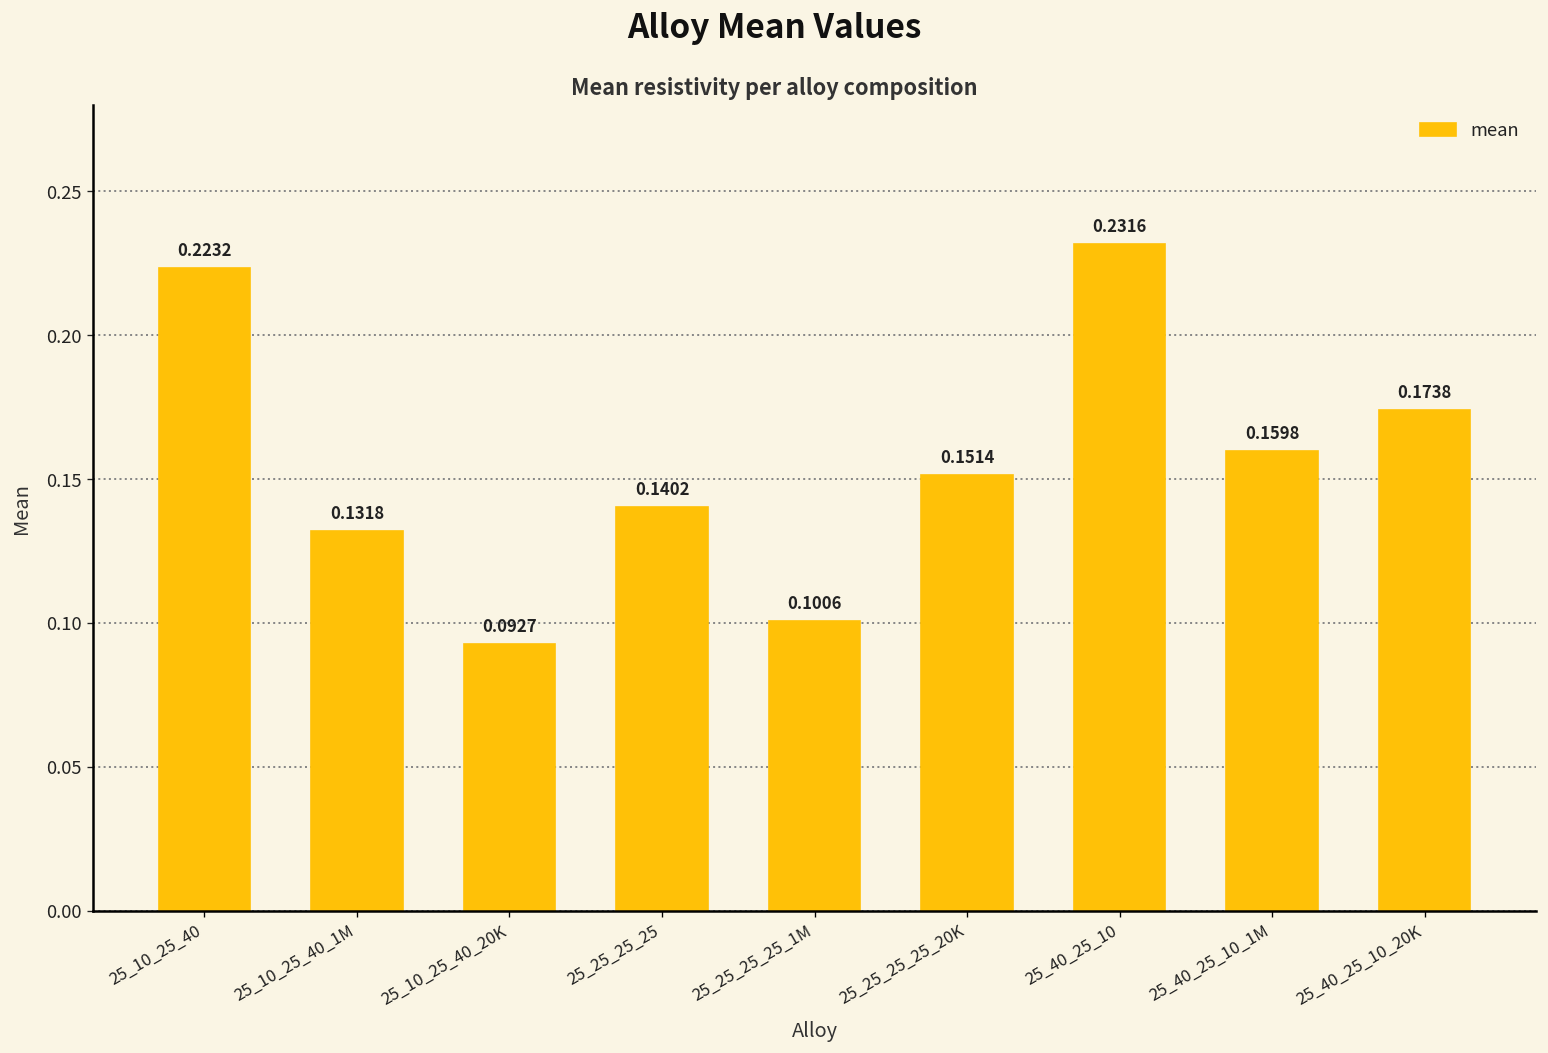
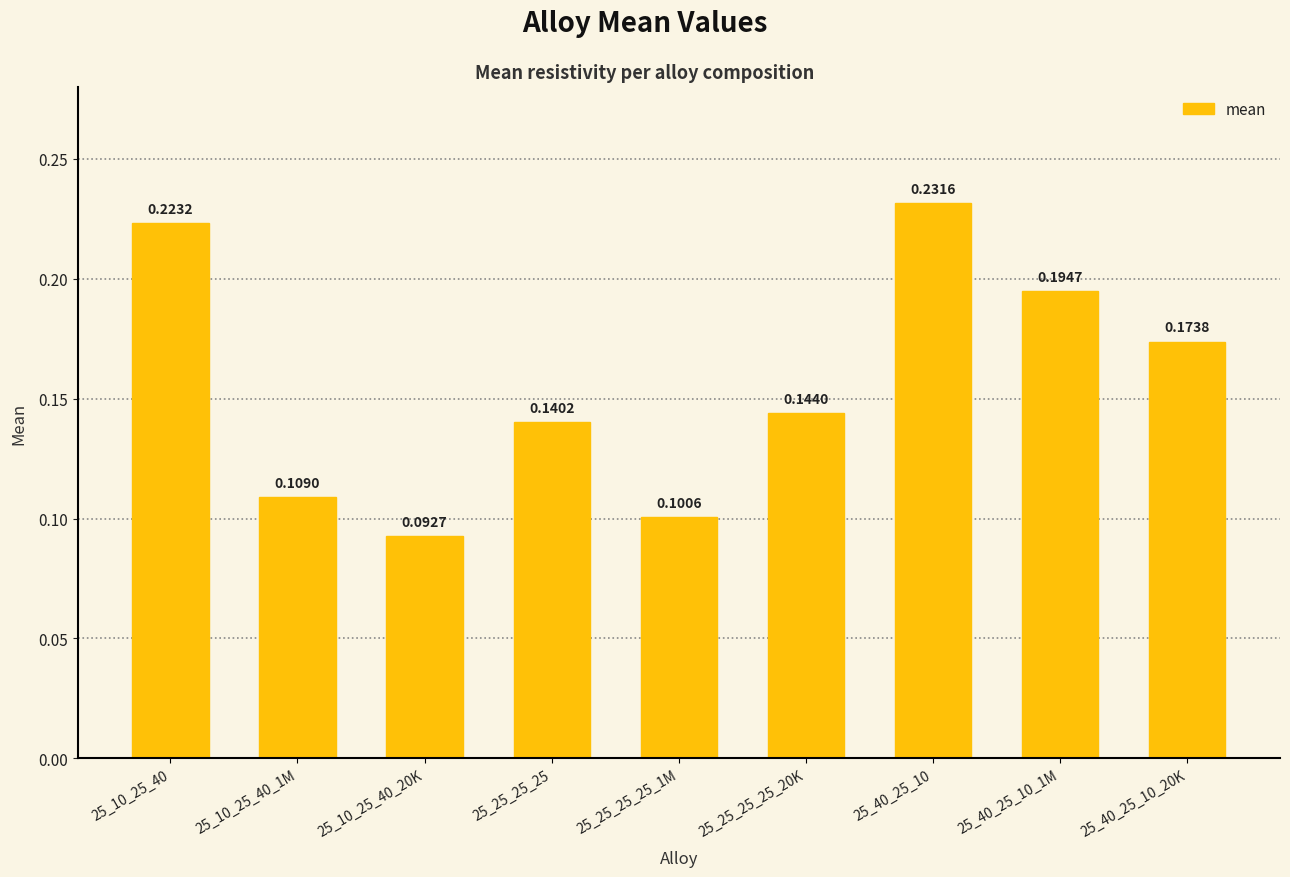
  {
    "25_10_25_40": 0.2232,
-   "25_10_25_40_1M": 0.1318,
+   "25_10_25_40_1M": 0.1090,
    "25_10_25_40_20K": 0.0927,
    "25_25_25_25": 0.1402,
    "25_25_25_25_1M": 0.1006,
-   "25_25_25_25_20K": 0.1514,
+   "25_25_25_25_20K": 0.1440,
    "25_40_25_10": 0.2316,
-   "25_40_25_10_1M": 0.1598,
+   "25_40_25_10_1M": 0.1947,
    "25_40_25_10_20K": 0.1738
  }
